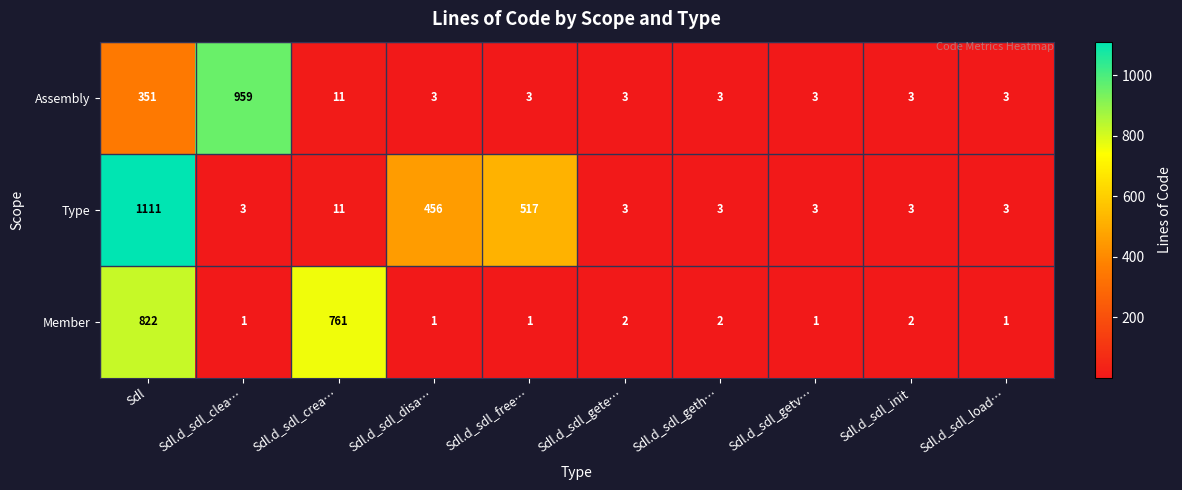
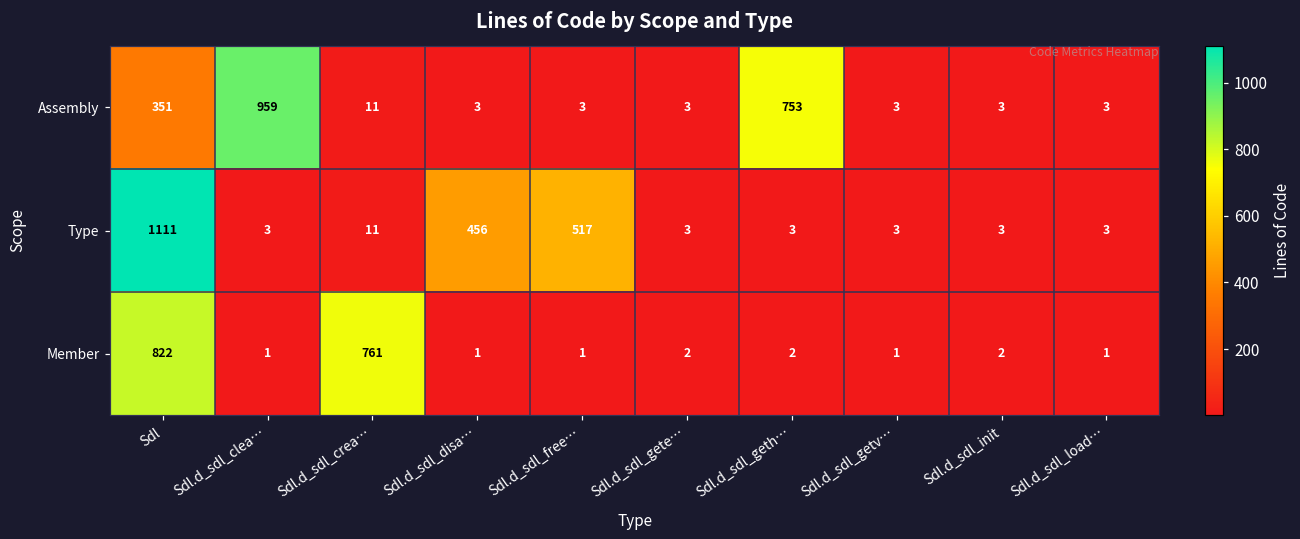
  {
    "Assembly": {
      "Sdl": 351,
      "Sdl.d_sdl_clea…": 959,
      "Sdl.d_sdl_crea…": 11,
      "Sdl.d_sdl_disa…": 3,
      "Sdl.d_sdl_free…": 3,
      "Sdl.d_sdl_gete…": 3,
-     "Sdl.d_sdl_geth…": 3,
+     "Sdl.d_sdl_geth…": 753,
      "Sdl.d_sdl_getv…": 3,
      "Sdl.d_sdl_init": 3
    },
    "Type": {
      "Sdl": 1111,
      "Sdl.d_sdl_clea…": 3,
      "Sdl.d_sdl_crea…": 11,
      "Sdl.d_sdl_disa…": 456,
      "Sdl.d_sdl_free…": 517,
      "Sdl.d_sdl_gete…": 3,
      "Sdl.d_sdl_geth…": 3,
      "Sdl.d_sdl_getv…": 3,
      "Sdl.d_sdl_init": 3,
      "Sdl.d_sdl_load…": 3
    },
    "Member": {
      "Sdl": 822,
      "Sdl.d_sdl_clea…": 1,
      "Sdl.d_sdl_crea…": 761,
      "Sdl.d_sdl_disa…": 1,
      "Sdl.d_sdl_free…": 1,
      "Sdl.d_sdl_gete…": 2,
      "Sdl.d_sdl_geth…": 2,
      "Sdl.d_sdl_getv…": 1,
      "Sdl.d_sdl_init": 2,
      "Sdl.d_sdl_load…": 1
    }
  }
